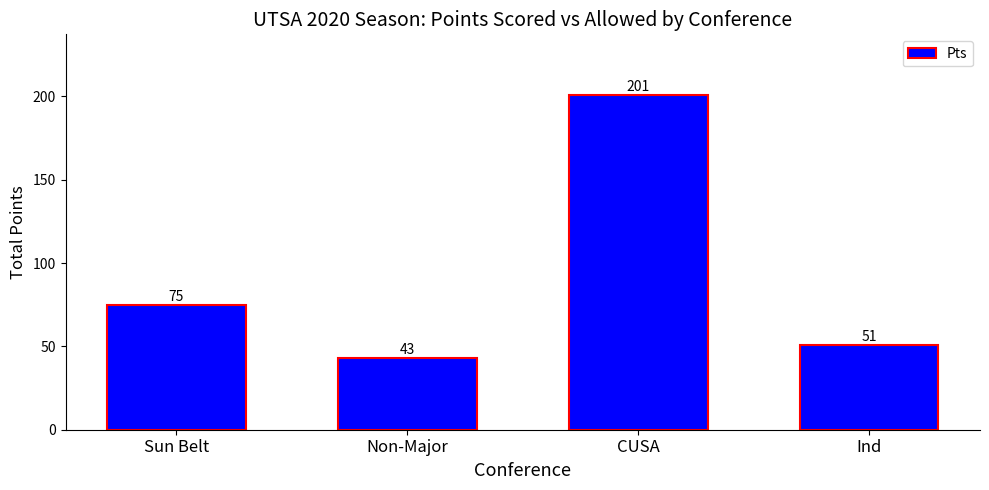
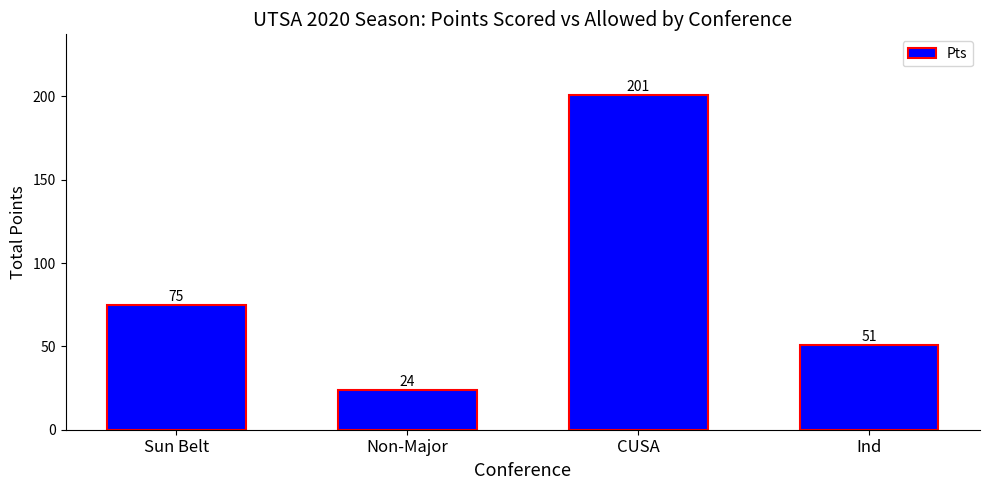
  {
    "Sun Belt": 75,
-   "Non-Major": 43,
+   "Non-Major": 24,
    "CUSA": 201,
    "Ind": 51
  }
